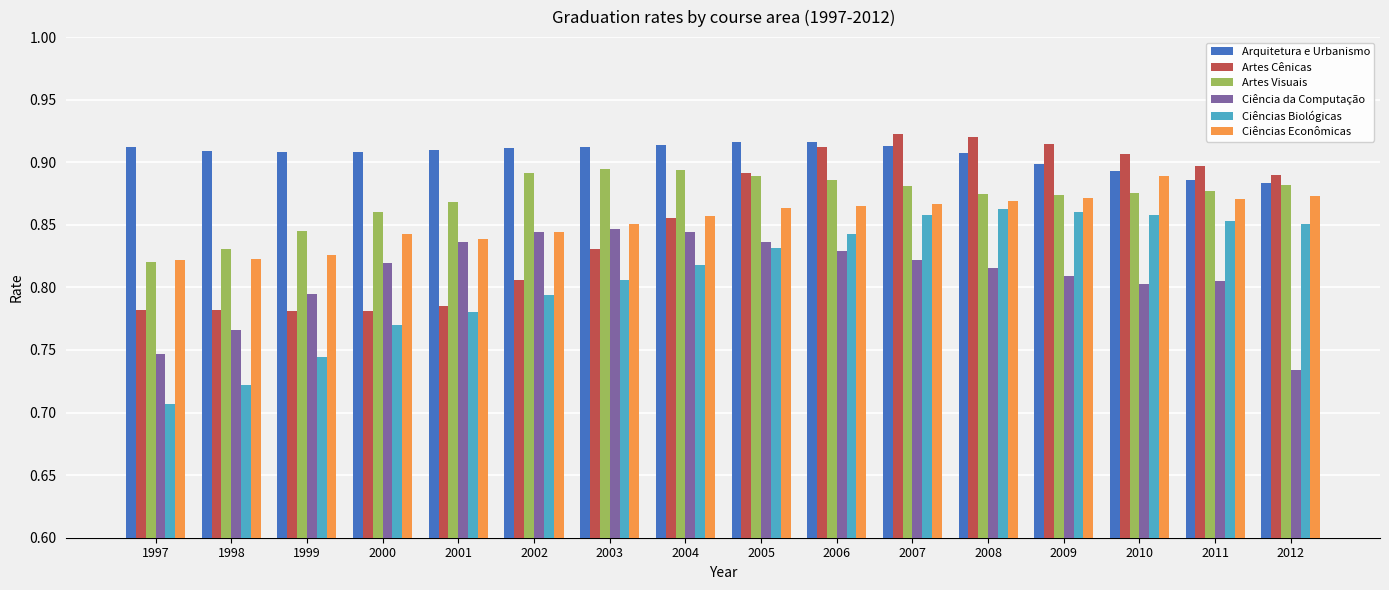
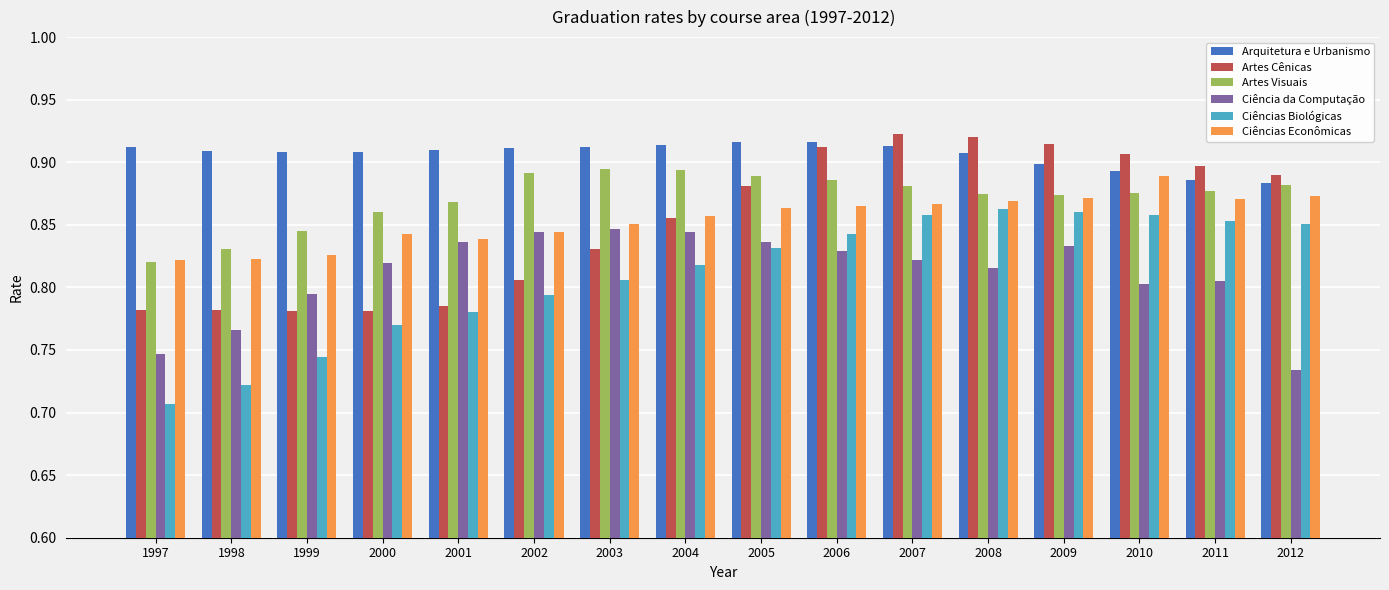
  {
    "Artes Cênicas": {
      "1997": 0.782,
      "1998": 0.782,
      "1999": 0.781,
      "2000": 0.781,
      "2001": 0.785,
      "2002": 0.806,
      "2003": 0.831,
      "2004": 0.855,
-     "2005": 0.891,
+     "2005": 0.881,
      "2006": 0.912,
      "2007": 0.922,
      "2008": 0.920,
      "2009": 0.914,
      "2010": 0.906,
      "2011": 0.897,
      "2012": 0.890
    },
    "Artes Visuais": {
      "1997": 0.821,
      "1998": 0.830,
      "1999": 0.845,
      "2000": 0.860,
      "2001": 0.868,
      "2002": 0.892,
      "2003": 0.895,
      "2004": 0.894,
      "2005": 0.889,
      "2006": 0.886,
      "2007": 0.881,
      "2008": 0.875,
      "2009": 0.874,
      "2010": 0.875,
      "2011": 0.877,
      "2012": 0.882
    },
    "Ciência da Computação": {
      "1997": 0.747,
      "1998": 0.766,
      "1999": 0.795,
      "2000": 0.820,
      "2001": 0.836,
      "2002": 0.845,
      "2003": 0.847,
      "2004": 0.844,
      "2005": 0.836,
      "2006": 0.829,
      "2007": 0.822,
      "2008": 0.816,
-     "2009": 0.809,
+     "2009": 0.833,
      "2010": 0.802,
      "2011": 0.805,
      "2012": 0.734
    },
    "Ciências Econômicas": {
      "1997": 0.822,
      "1998": 0.823,
      "1999": 0.826,
      "2000": 0.843,
      "2001": 0.839,
      "2002": 0.844,
      "2003": 0.850,
      "2004": 0.857,
      "2005": 0.864,
      "2006": 0.865,
      "2007": 0.866,
      "2008": 0.869,
      "2009": 0.871,
      "2010": 0.889,
      "2011": 0.871,
      "2012": 0.873
    }
  }
